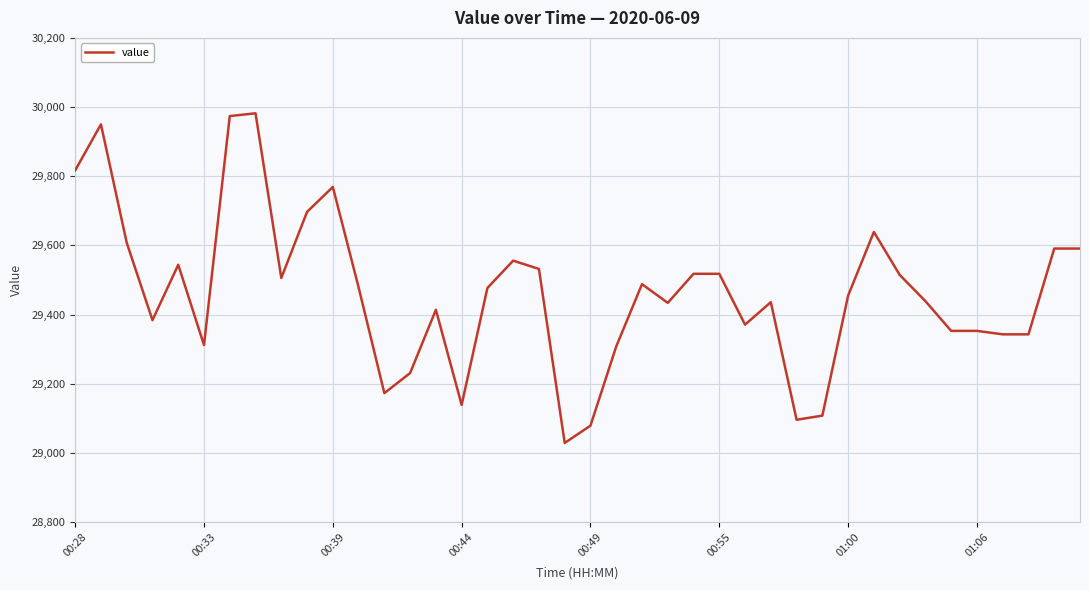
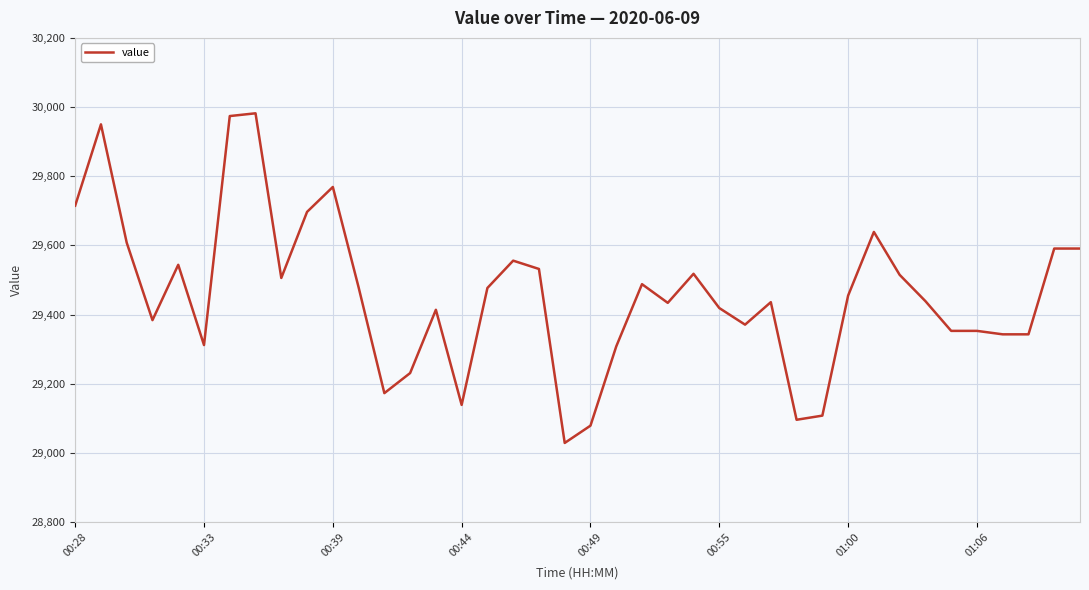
  {
-   "00:28": "29,820",
+   "00:28": "29,720",
    "00:33": "29,310",
    "00:39": "29,770",
    "00:44": "29,140",
    "00:49": "29,080",
-   "00:55": "29,520",
+   "00:55": "29,420",
    "01:00": "29,460",
    "01:06": "29,350"
  }
